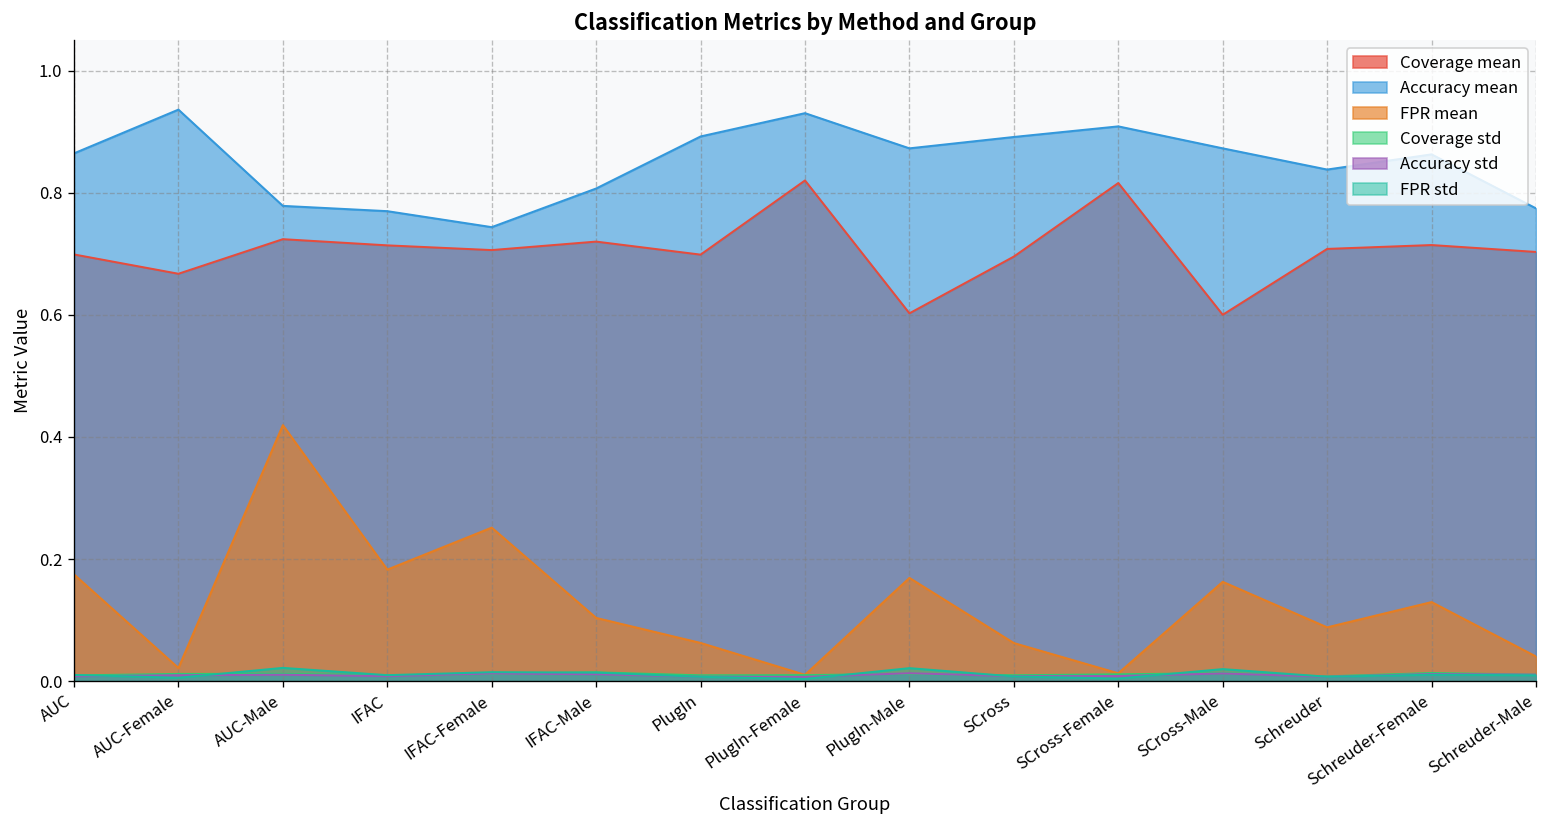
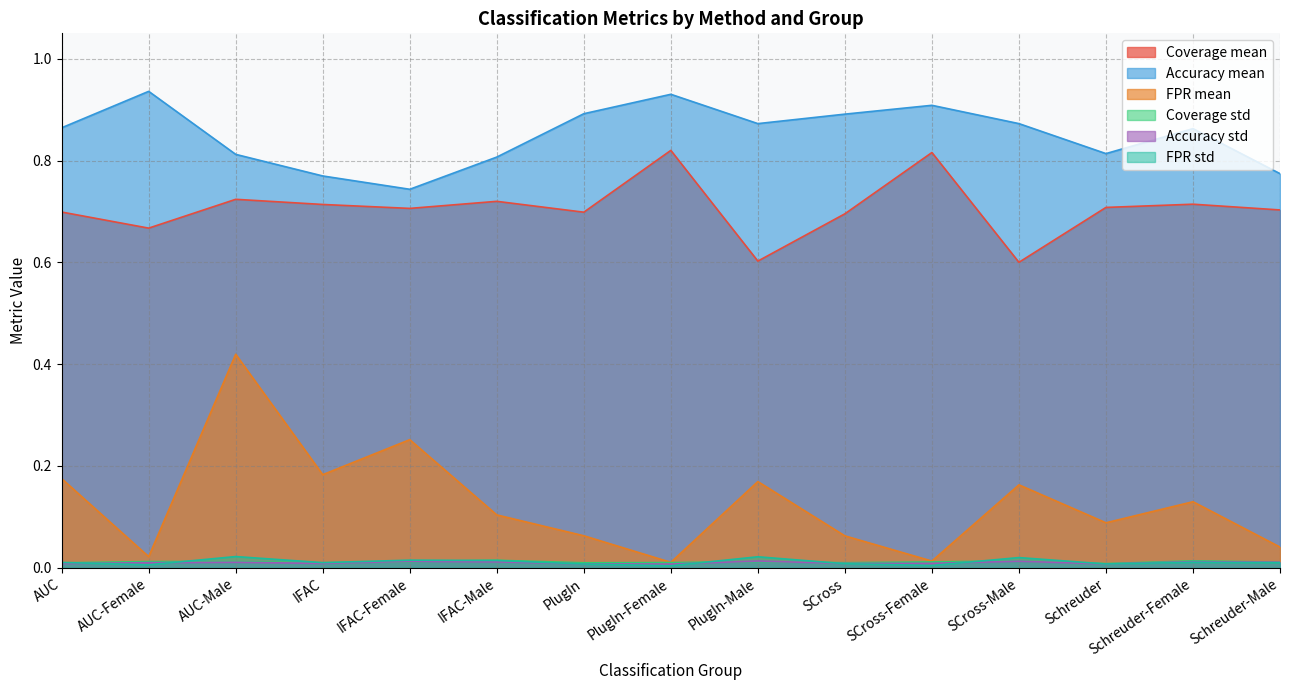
  {
    "Accuracy mean": {
      "AUC": 0.86,
      "AUC-Female": 0.94,
-     "AUC-Male": 0.78,
+     "AUC-Male": 0.81,
      "IFAC": 0.77,
      "IFAC-Female": 0.74,
      "IFAC-Male": 0.81,
      "PlugIn": 0.89,
      "PlugIn-Female": 0.93,
      "PlugIn-Male": 0.87,
      "SCross": 0.89,
      "SCross-Female": 0.91,
      "SCross-Male": 0.87,
-     "Schreuder": 0.84,
+     "Schreuder": 0.81,
      "Schreuder-Male": 0.77
    }
  }
